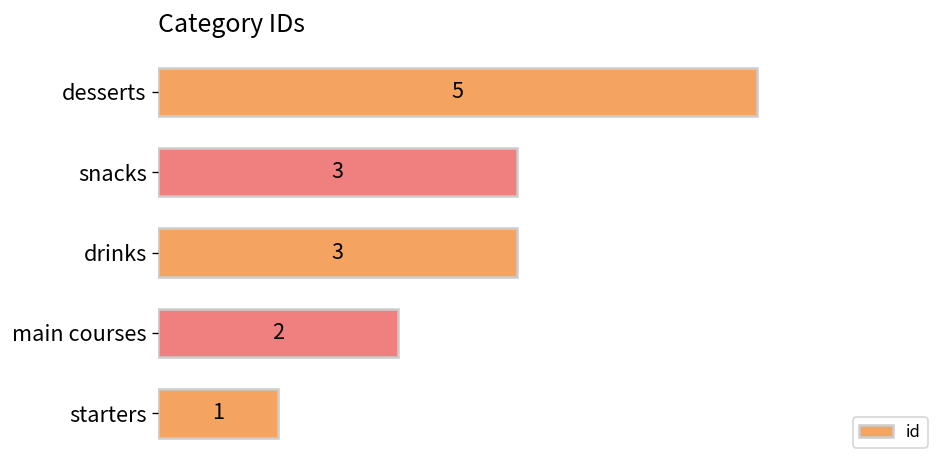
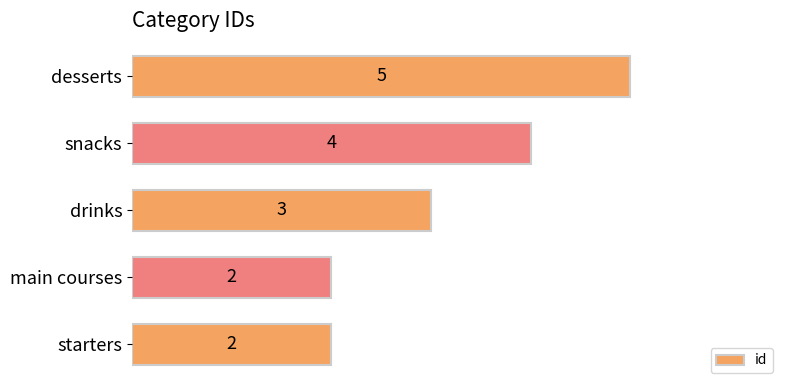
  {
    "desserts": 5,
-   "snacks": 3,
+   "snacks": 4,
    "drinks": 3,
    "main courses": 2,
-   "starters": 1
+   "starters": 2
  }
